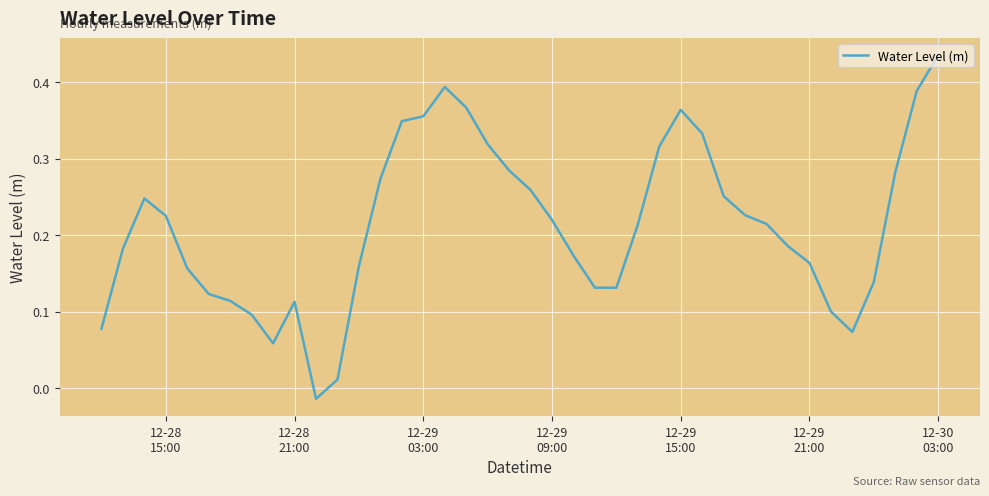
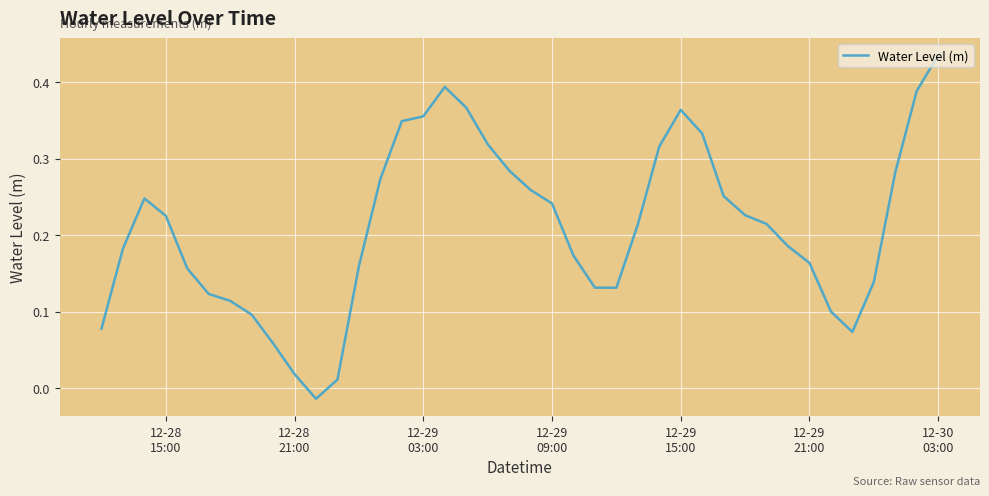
  {
    "12-28 15:00": 0.23,
-   "12-28 21:00": 0.11,
+   "12-28 21:00": 0.02,
    "12-29 03:00": 0.36,
-   "12-29 09:00": 0.22,
+   "12-29 09:00": 0.24,
    "12-29 15:00": 0.36,
    "12-29 21:00": 0.16
  }
